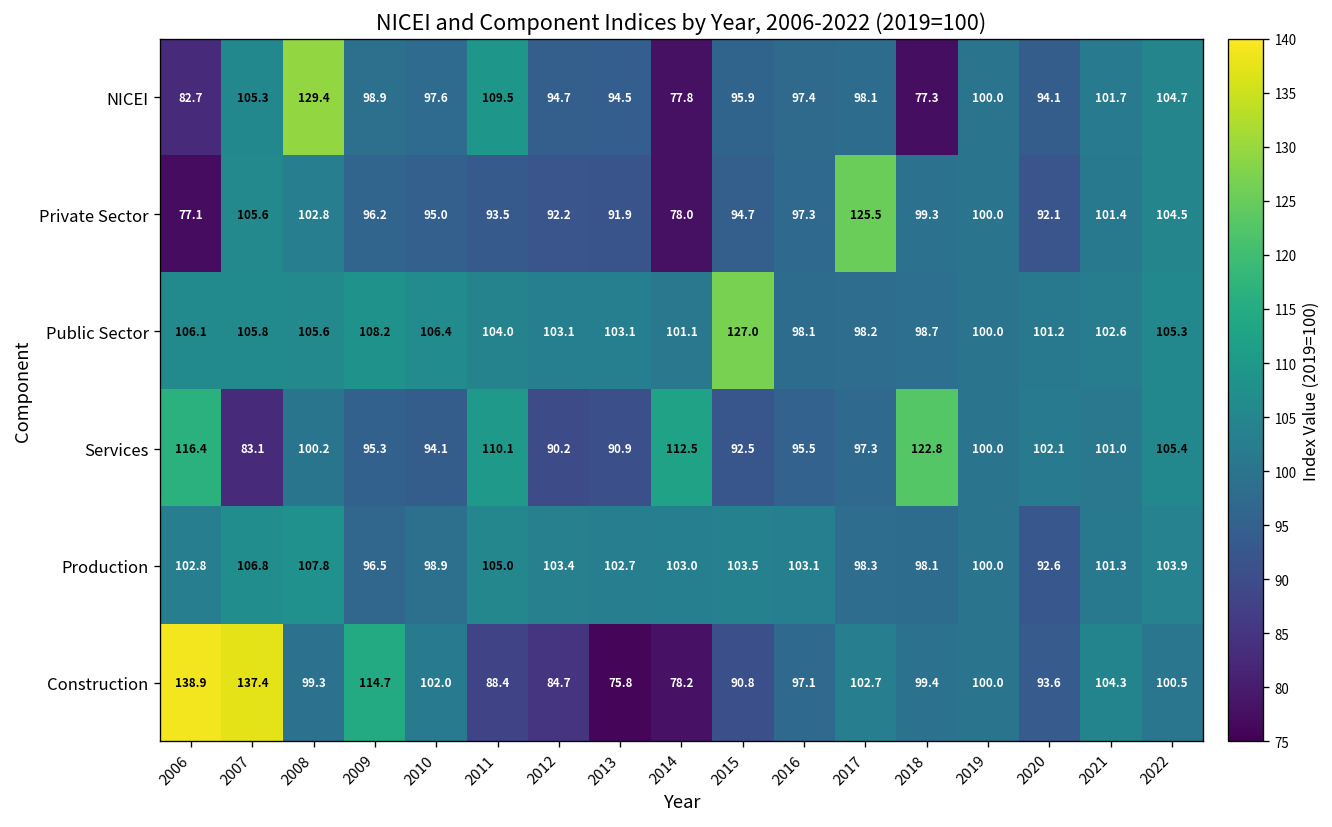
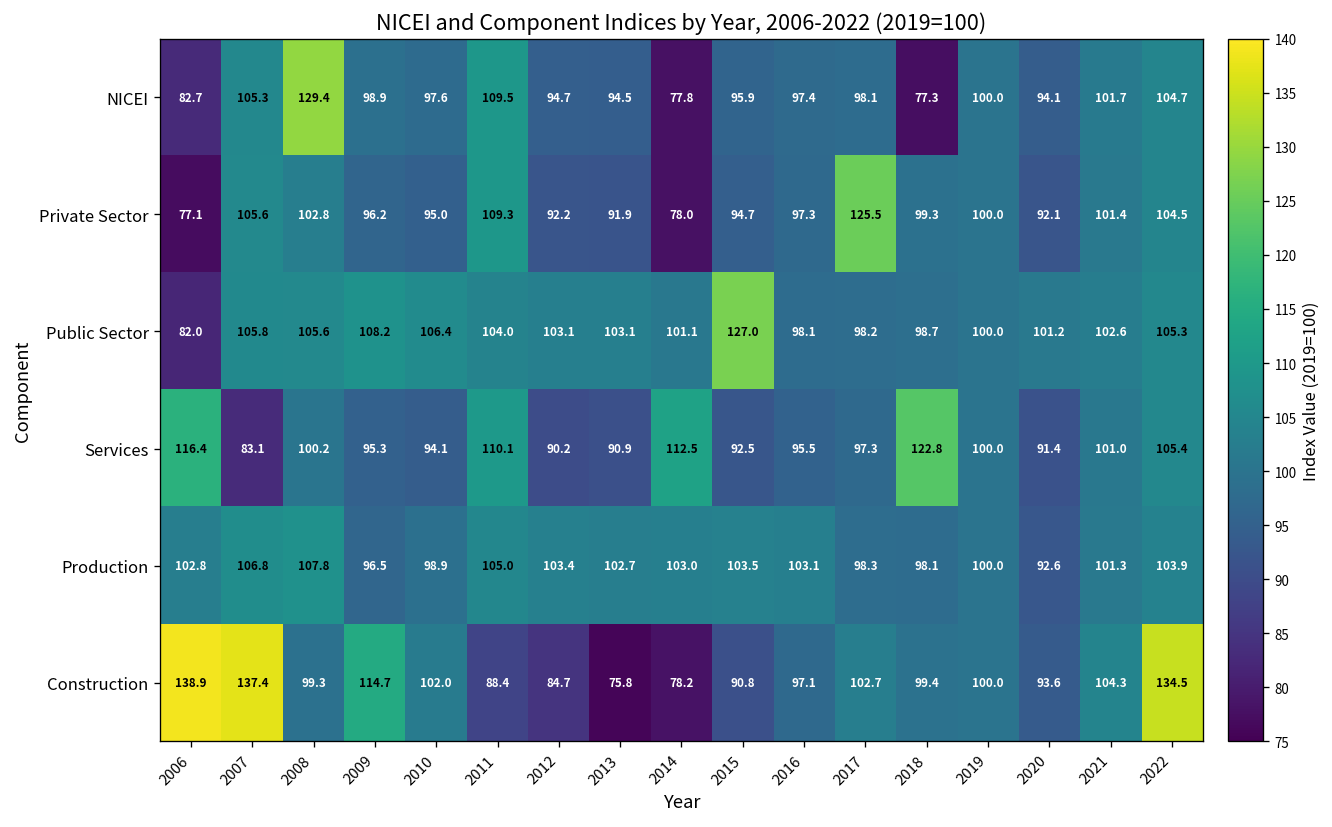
  {
    "NICEI": {
      "2006": 82.7,
      "2007": 105.3,
      "2008": 129.4,
      "2009": 98.9,
      "2010": 97.6,
      "2011": 109.5,
      "2012": 94.7,
      "2013": 94.5,
      "2014": 77.8,
      "2015": 95.9,
      "2016": 97.4,
      "2017": 98.1,
      "2018": 77.3,
      "2019": 100.0,
      "2020": 94.1,
      "2021": 101.7,
      "2022": 104.7
    },
    "Private Sector": {
      "2006": 77.1,
      "2007": 105.6,
      "2008": 102.8,
      "2009": 96.2,
      "2010": 95.0,
-     "2011": 93.5,
+     "2011": 109.3,
      "2012": 92.2,
      "2013": 91.9,
      "2014": 78.0,
      "2015": 94.7,
      "2016": 97.3,
      "2017": 125.5,
      "2018": 99.3,
      "2019": 100.0,
      "2020": 92.1,
      "2021": 101.4,
      "2022": 104.5
    },
    "Public Sector": {
-     "2006": 106.1,
+     "2006": 82.0,
      "2007": 105.8,
      "2008": 105.6,
      "2009": 108.2,
      "2010": 106.4,
      "2011": 104.0,
      "2012": 103.1,
      "2013": 103.1,
      "2014": 101.1,
      "2015": 127.0,
      "2016": 98.1,
      "2017": 98.2,
      "2018": 98.7,
      "2019": 100.0,
      "2020": 101.2,
      "2021": 102.6,
      "2022": 105.3
    },
    "Services": {
      "2006": 116.4,
      "2007": 83.1,
      "2008": 100.2,
      "2009": 95.3,
      "2010": 94.1,
      "2011": 110.1,
      "2012": 90.2,
      "2013": 90.9,
      "2014": 112.5,
      "2015": 92.5,
      "2016": 95.5,
      "2017": 97.3,
      "2018": 122.8,
      "2019": 100.0,
-     "2020": 102.1,
+     "2020": 91.4,
      "2021": 101.0,
      "2022": 105.4
    },
    "Production": {
      "2006": 102.8,
      "2007": 106.8,
      "2008": 107.8,
      "2009": 96.5,
      "2010": 98.9,
      "2011": 105.0,
      "2012": 103.4,
      "2013": 102.7,
      "2014": 103.0,
      "2015": 103.5,
      "2016": 103.1,
      "2017": 98.3,
      "2018": 98.1,
      "2019": 100.0,
      "2020": 92.6,
      "2021": 101.3,
      "2022": 103.9
    },
    "Construction": {
      "2006": 138.9,
      "2007": 137.4,
      "2008": 99.3,
      "2009": 114.7,
      "2010": 102.0,
      "2011": 88.4,
      "2012": 84.7,
      "2013": 75.8,
      "2014": 78.2,
      "2015": 90.8,
      "2016": 97.1,
      "2017": 102.7,
      "2018": 99.4,
      "2019": 100.0,
      "2020": 93.6,
      "2021": 104.3,
-     "2022": 100.5
+     "2022": 134.5
    }
  }
